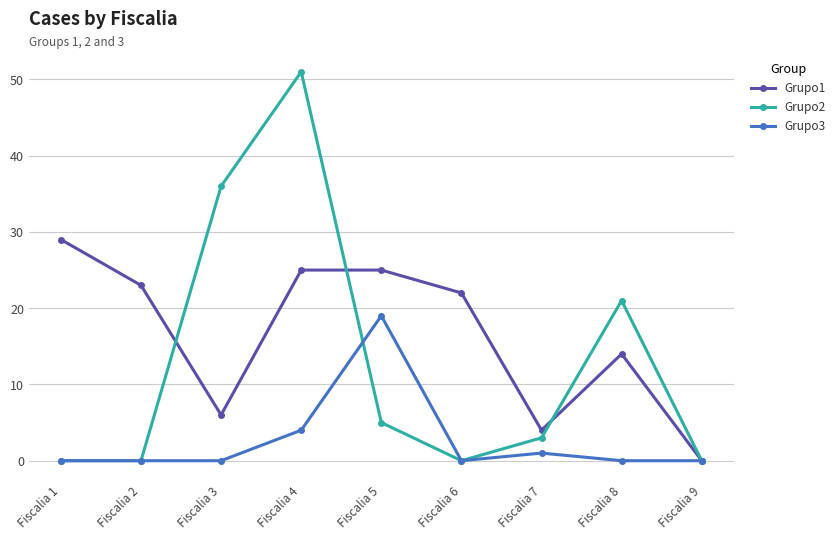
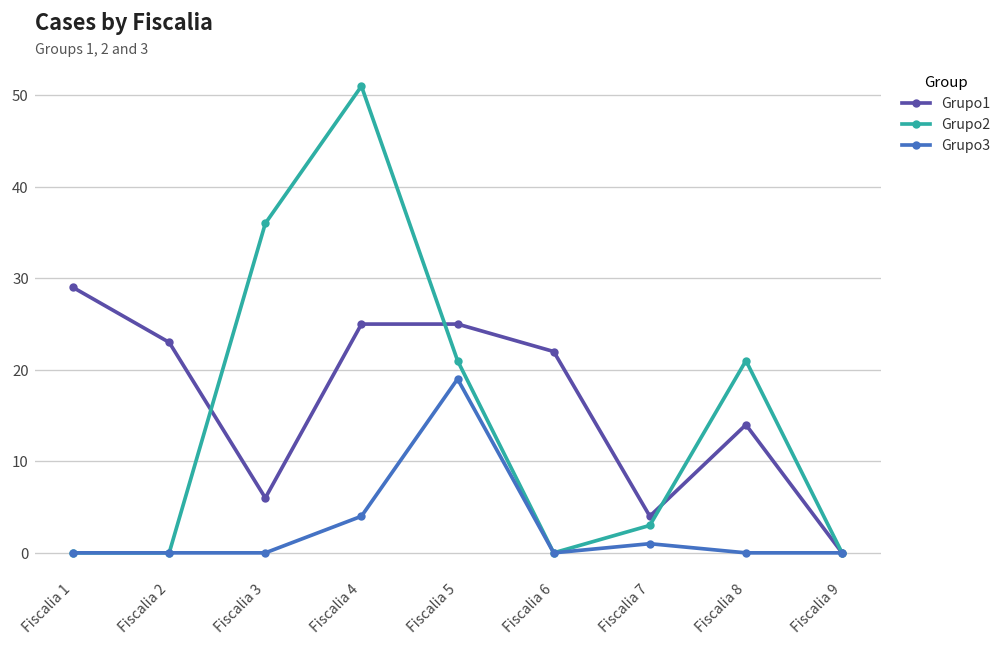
  {
    "Grupo2": {
      "Fiscalia 3": 36,
      "Fiscalia 4": 51,
-     "Fiscalia 5": 5,
+     "Fiscalia 5": 21,
      "Fiscalia 7": 3,
      "Fiscalia 8": 21
    }
  }
